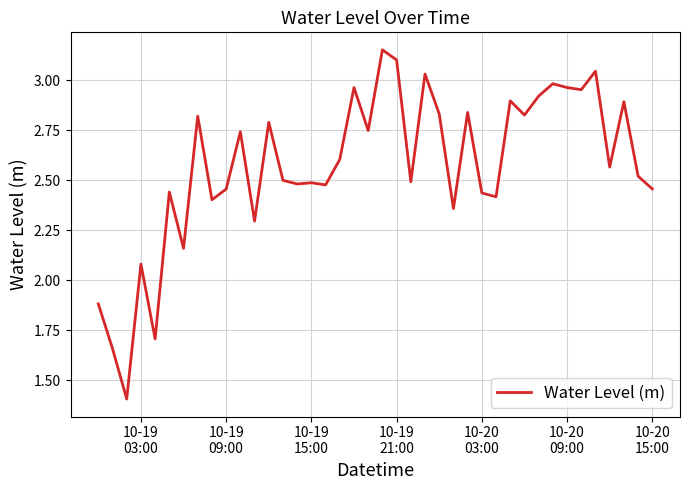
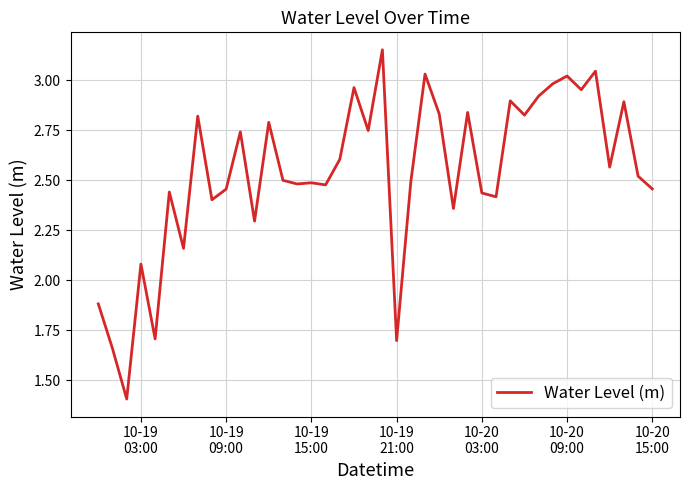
  {
    "10-19 03:00": 2.08,
    "10-19 09:00": 2.45,
    "10-19 15:00": 2.49,
-   "10-19 21:00": 3.10,
+   "10-19 21:00": 1.70,
    "10-20 03:00": 2.44,
-   "10-20 09:00": 2.96,
+   "10-20 09:00": 3.02,
    "10-20 15:00": 2.46
  }
